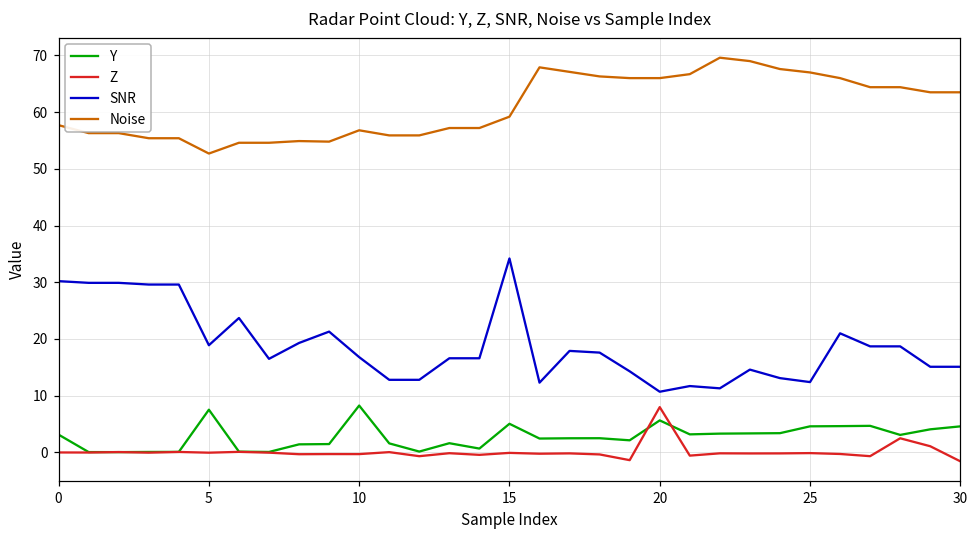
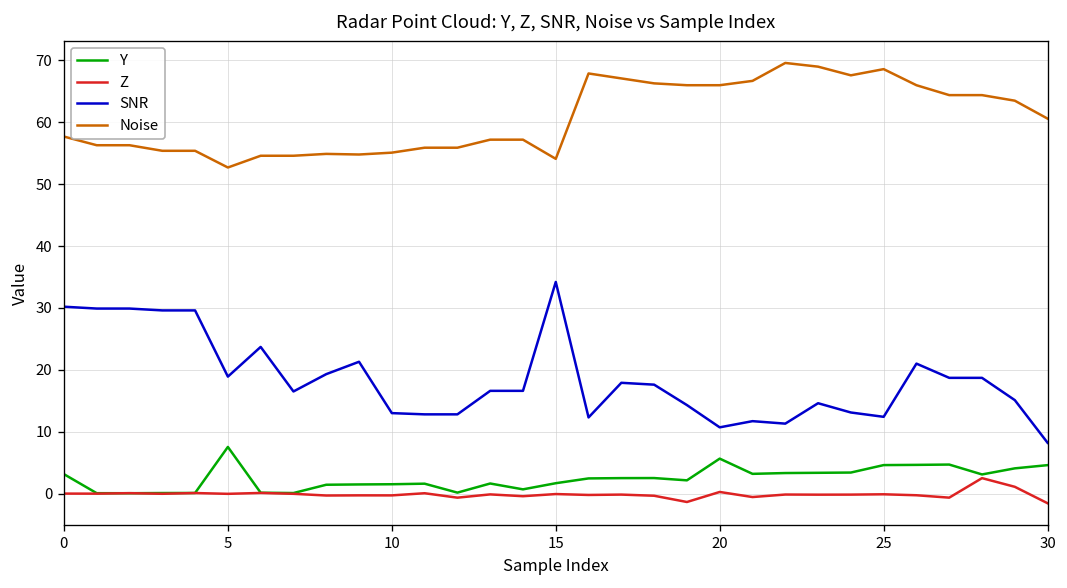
  {
    "Y": {
      "0": 3,
      "5": 8,
-     "10": 8,
-     "15": 5,
+     "10": 2,
+     "15": 2,
      "20": 6,
      "25": 5,
      "30": 5
    },
    "Z": {
      "0": 0,
      "5": 0,
      "10": 0,
      "15": 0,
-     "20": 8,
+     "20": 0,
      "25": 0,
      "30": -2
    },
    "SNR": {
      "0": 30,
      "5": 19,
-     "10": 17,
+     "10": 13,
      "15": 34,
      "20": 11,
      "25": 12,
-     "30": 15
+     "30": 8
    },
    "Noise": {
      "0": 58,
      "5": 53,
-     "10": 57,
-     "15": 59,
+     "10": 55,
+     "15": 54,
      "20": 66,
-     "25": 67,
-     "30": 64
+     "25": 69,
+     "30": 61
    }
  }
